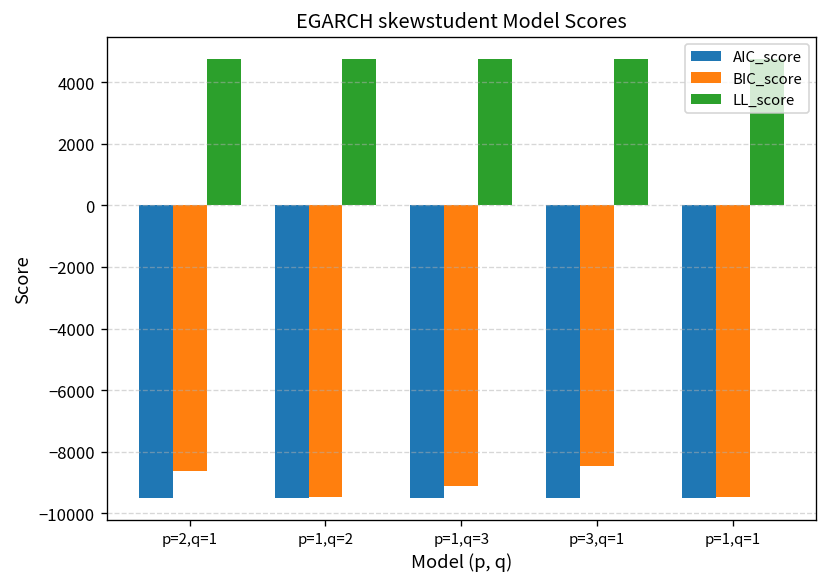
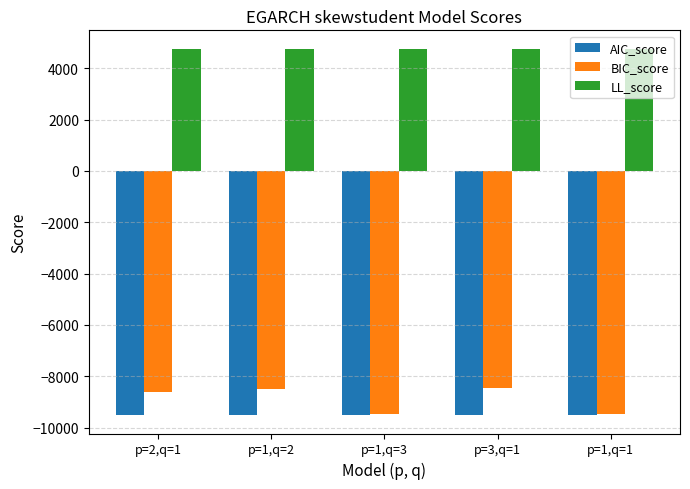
  {
    "AIC_score": {
      "p=2,q=1": -9500,
      "p=1,q=2": -9500,
      "p=1,q=3": -9500,
      "p=3,q=1": -9500,
      "p=1,q=1": -9500
    },
    "BIC_score": {
      "p=2,q=1": -8600,
-     "p=1,q=2": -9500,
-     "p=1,q=3": -9100,
+     "p=1,q=2": -8500,
+     "p=1,q=3": -9500,
      "p=3,q=1": -8500,
      "p=1,q=1": -9500
    },
    "LL_score": {
      "p=2,q=1": 4800,
      "p=1,q=2": 4800,
      "p=1,q=3": 4800,
      "p=3,q=1": 4800
    }
  }
